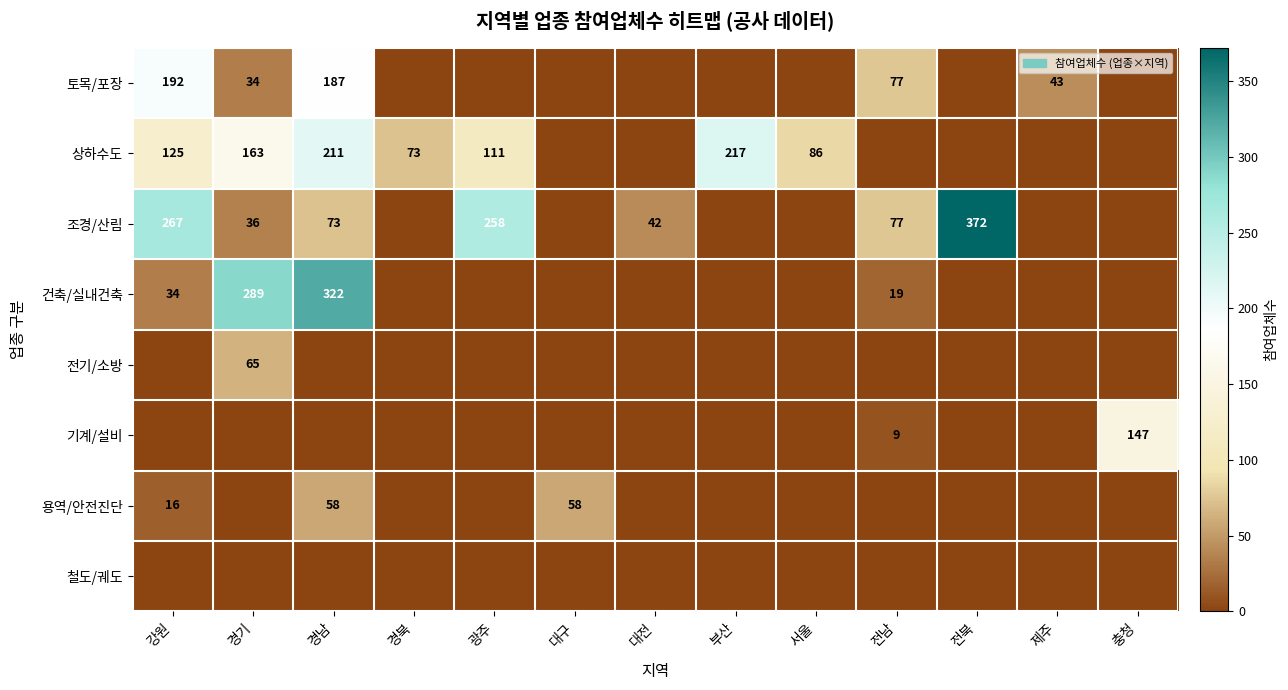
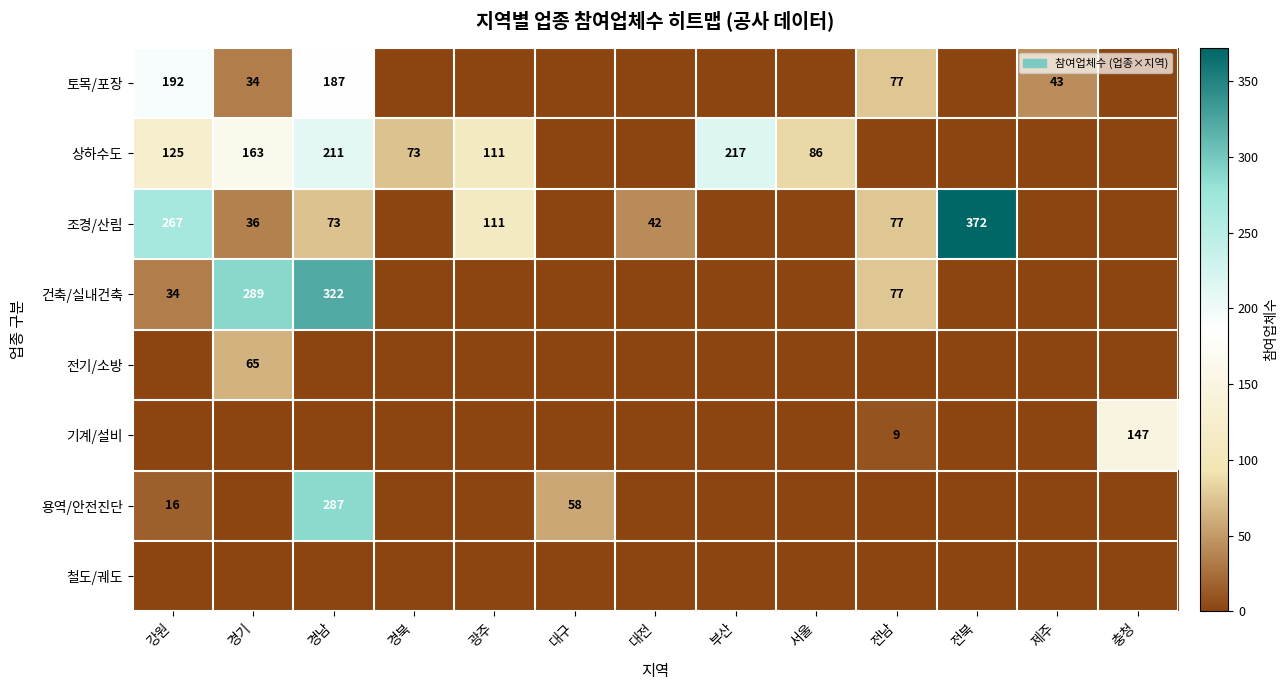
  {
    "토목/포장": {
      "강원": 192,
      "경기": 34,
      "경남": 187,
      "전남": 77,
      "제주": 43
    },
    "상하수도": {
      "강원": 125,
      "경기": 163,
      "경남": 211,
      "경북": 73,
      "광주": 111,
      "부산": 217,
      "서울": 86
    },
    "조경/산림": {
      "강원": 267,
      "경기": 36,
      "경남": 73,
-     "광주": 258,
+     "광주": 111,
      "대전": 42,
      "전남": 77,
      "전북": 372
    },
    "건축/실내건축": {
      "강원": 34,
      "경기": 289,
      "경남": 322,
-     "전남": 19
+     "전남": 77
    },
    "전기/소방": {
      "경기": 65
    },
    "기계/설비": {
      "전남": 9,
      "충청": 147
    },
    "용역/안전진단": {
      "강원": 16,
-     "경남": 58,
+     "경남": 287,
      "대구": 58
    }
  }
